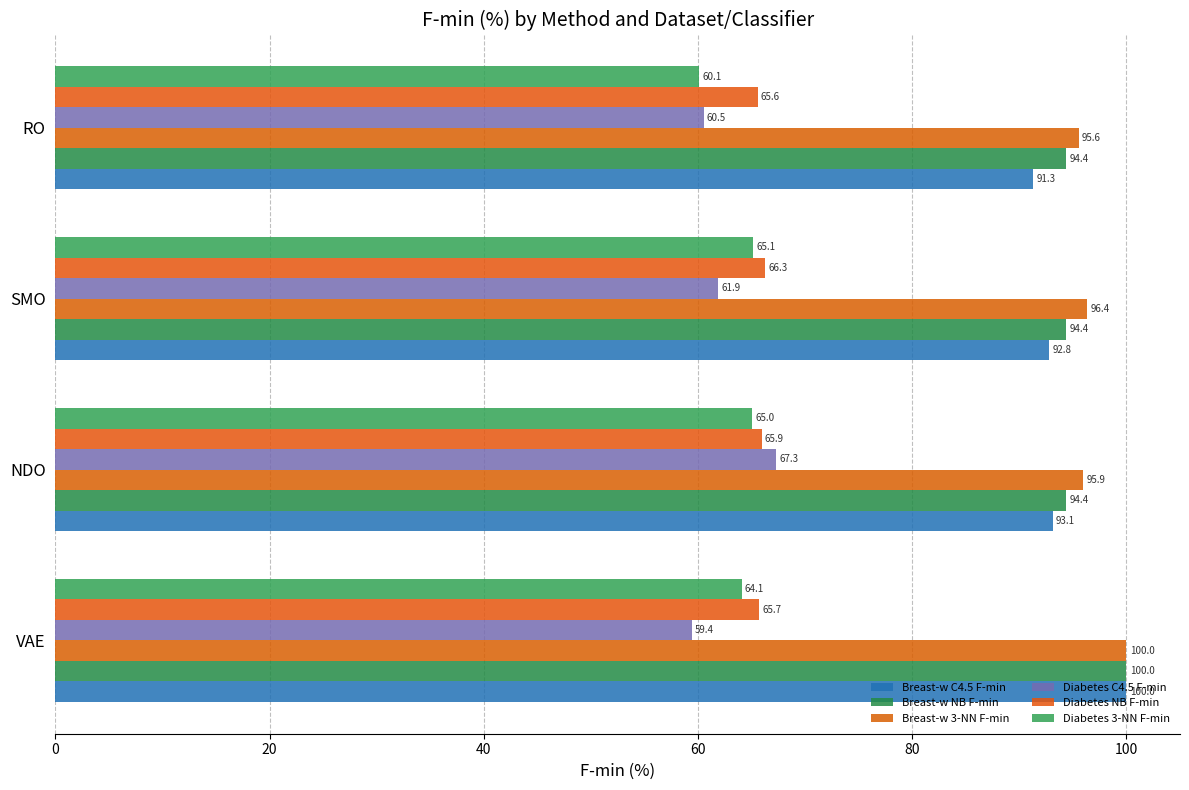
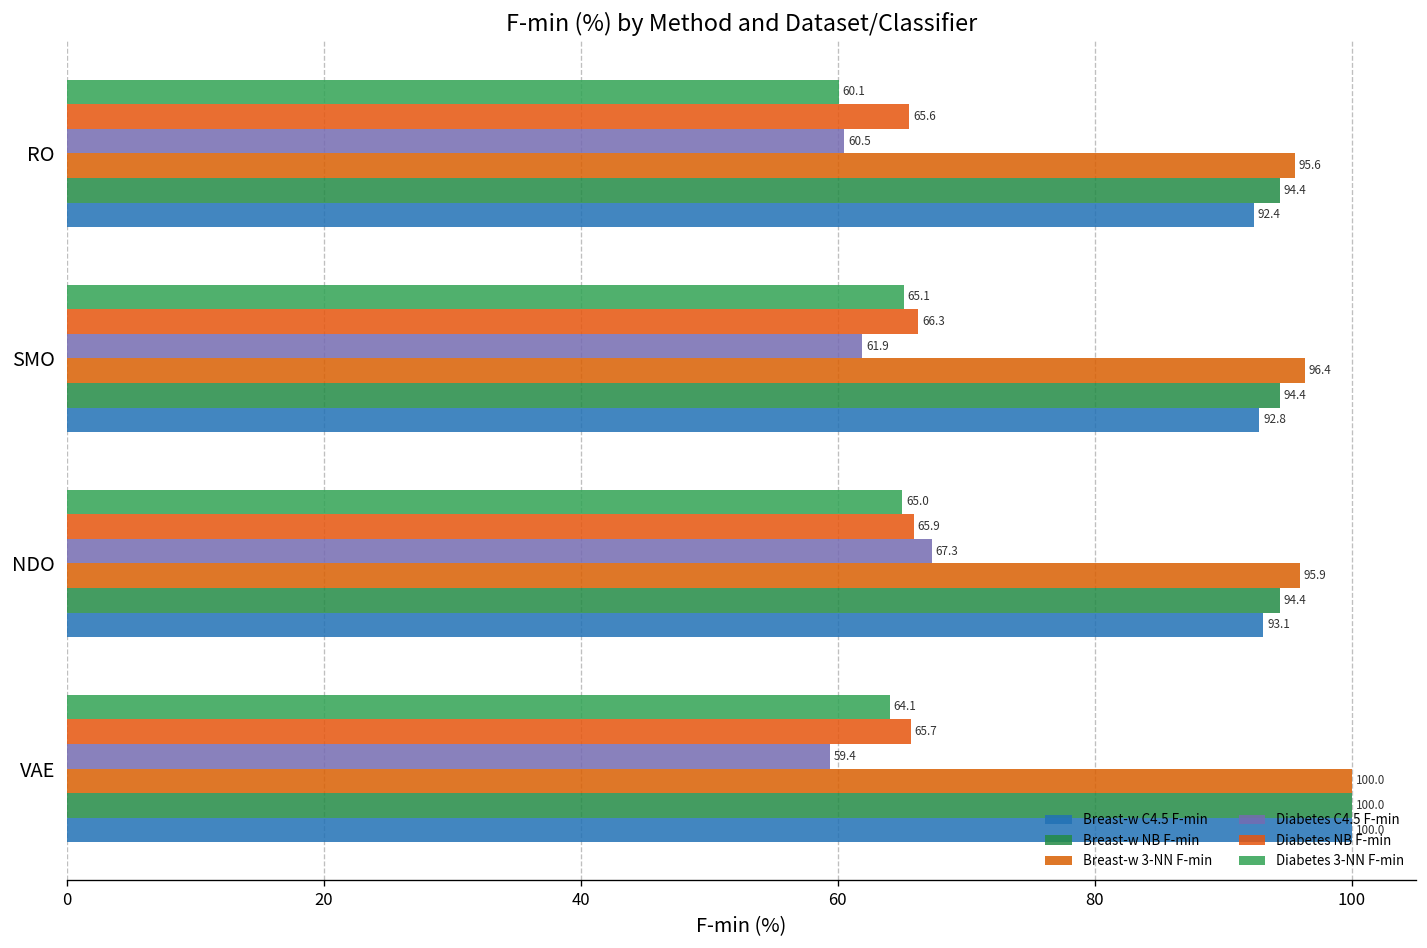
  {
    "Breast-w C4.5 F-min": {
-     "RO": 91.3,
+     "RO": 92.4,
      "SMO": 92.8,
      "NDO": 93.1,
      "VAE": 100.0
    },
    "Diabetes C4.5 F-min": {
      "RO": 60.5,
      "SMO": 61.9,
      "NDO": 67.3,
      "VAE": 59.4
    }
  }
